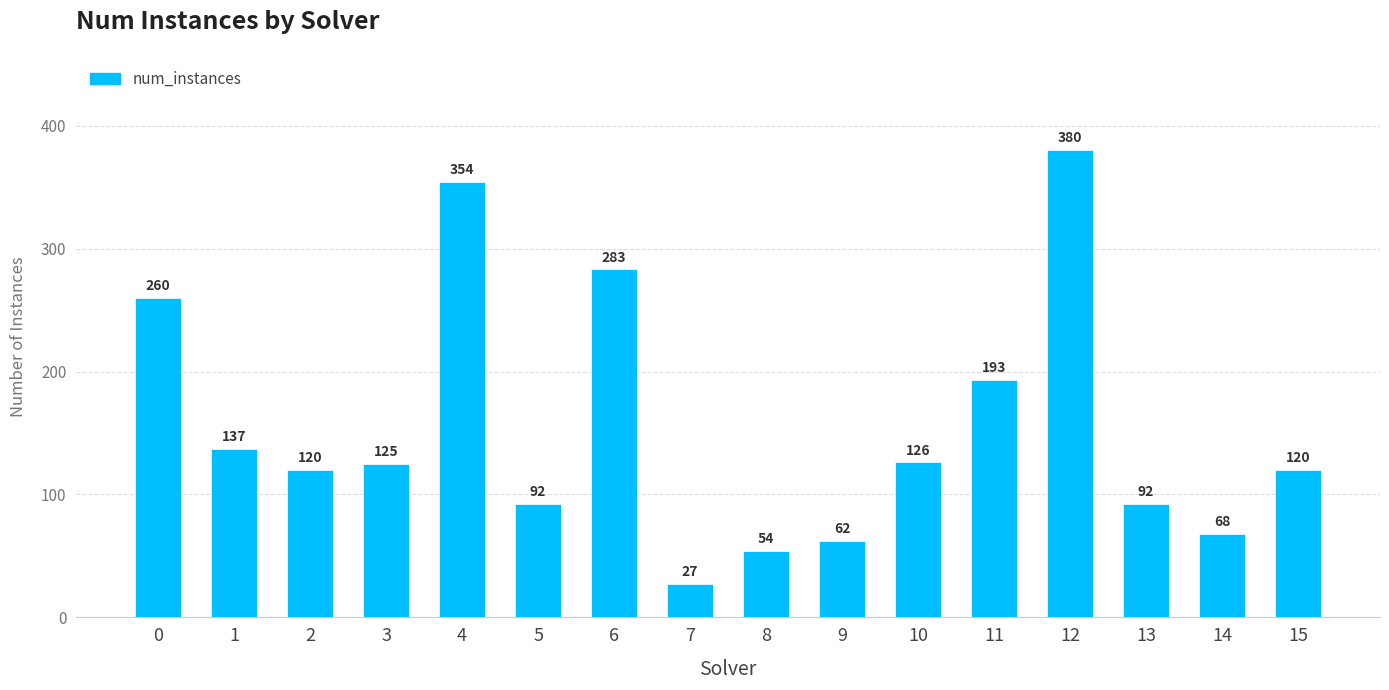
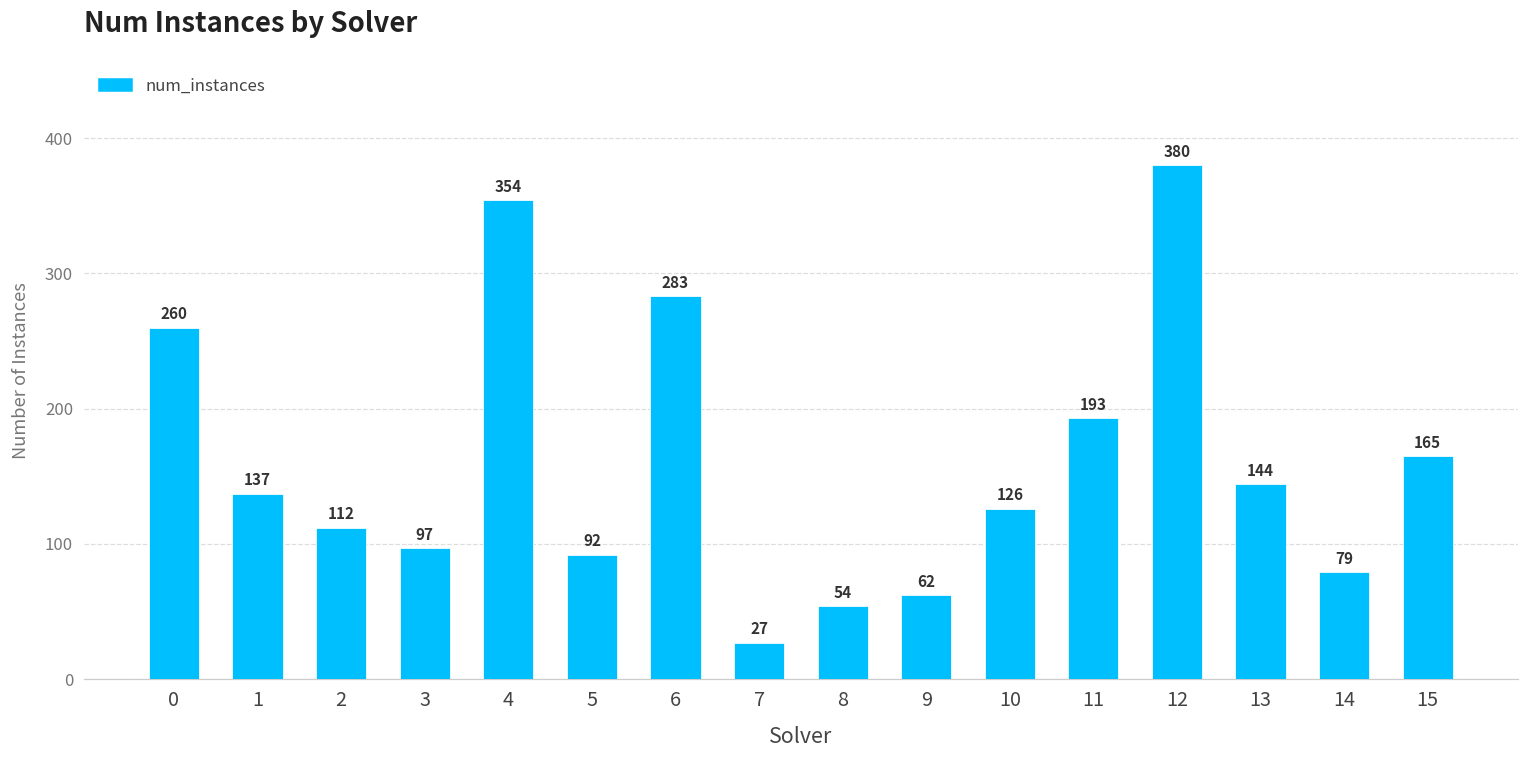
  {
    "0": 260,
    "1": 137,
-   "2": 120,
-   "3": 125,
+   "2": 112,
+   "3": 97,
    "4": 354,
    "5": 92,
    "6": 283,
    "7": 27,
    "8": 54,
    "9": 62,
    "10": 126,
    "11": 193,
    "12": 380,
-   "13": 92,
-   "14": 68,
-   "15": 120
+   "13": 144,
+   "14": 79,
+   "15": 165
  }
